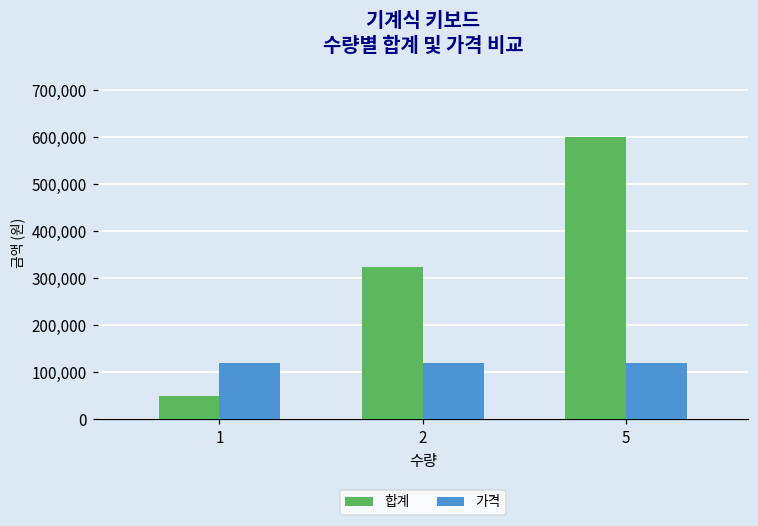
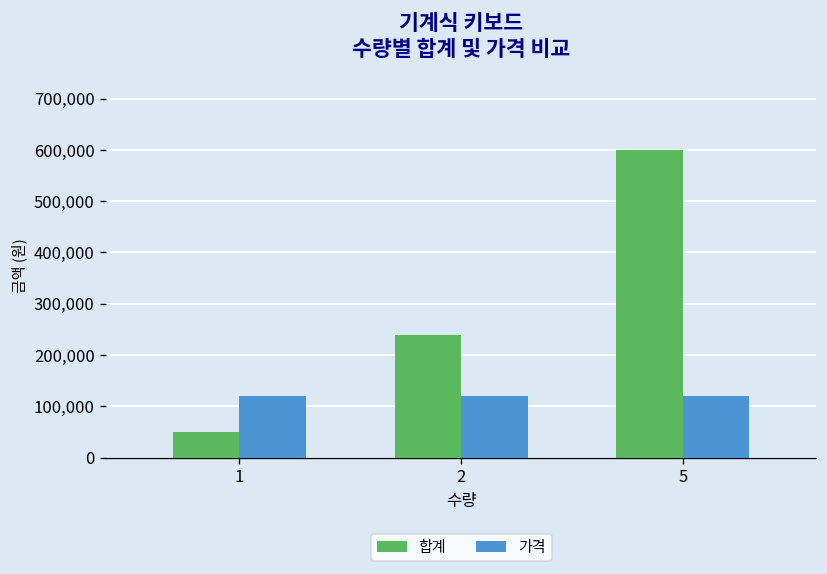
  {
    "합계": {
      "1": "50,000",
-     "2": "320,000",
+     "2": "240,000",
      "5": "600,000"
    },
    "가격": {
      "1": "120,000",
      "2": "120,000",
      "5": "120,000"
    }
  }
